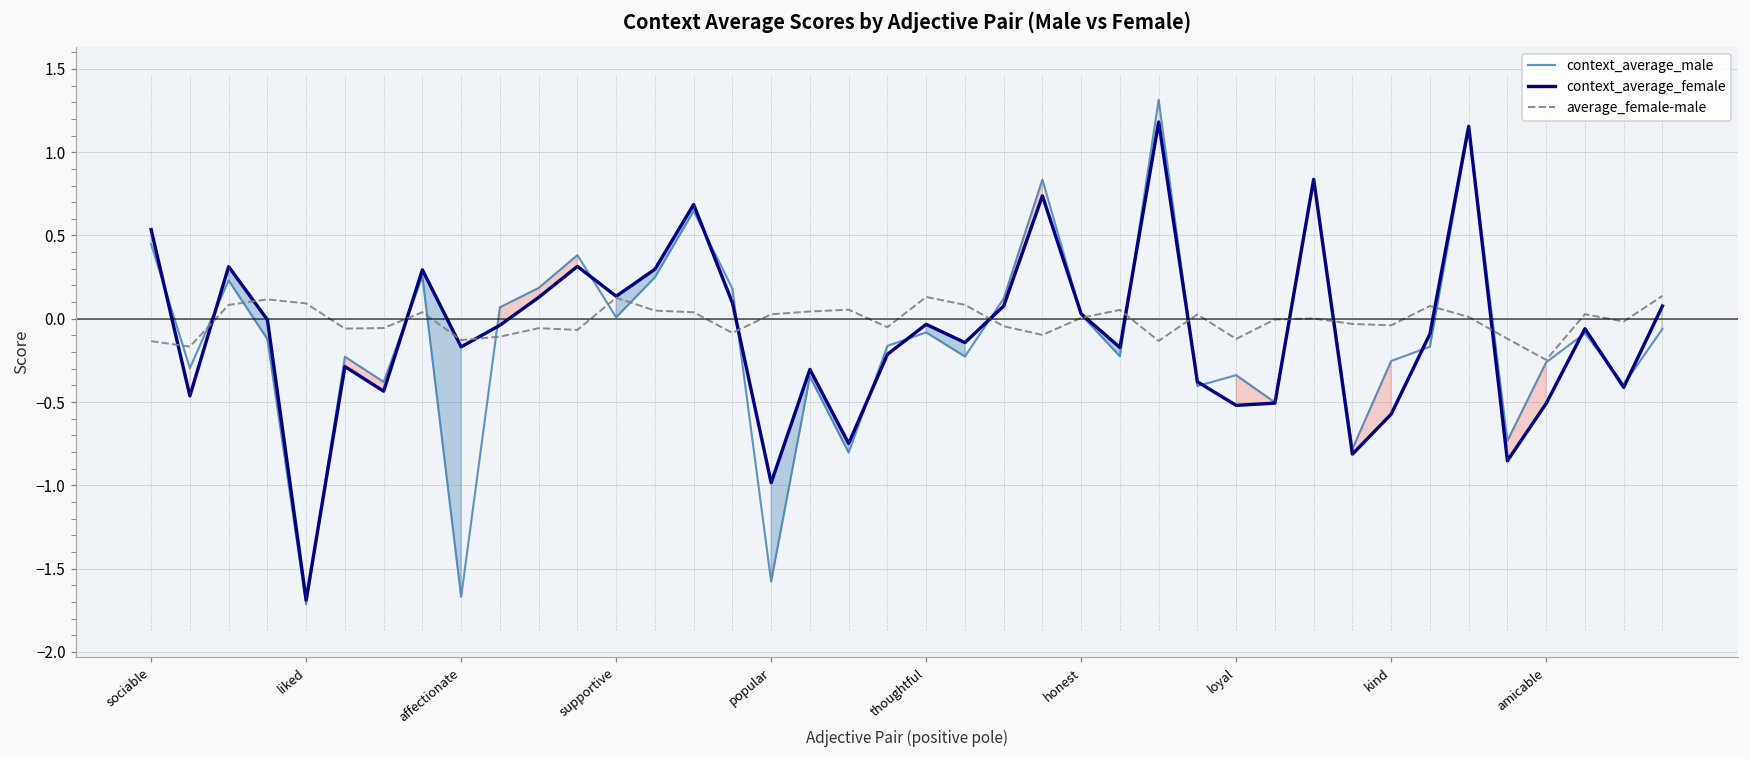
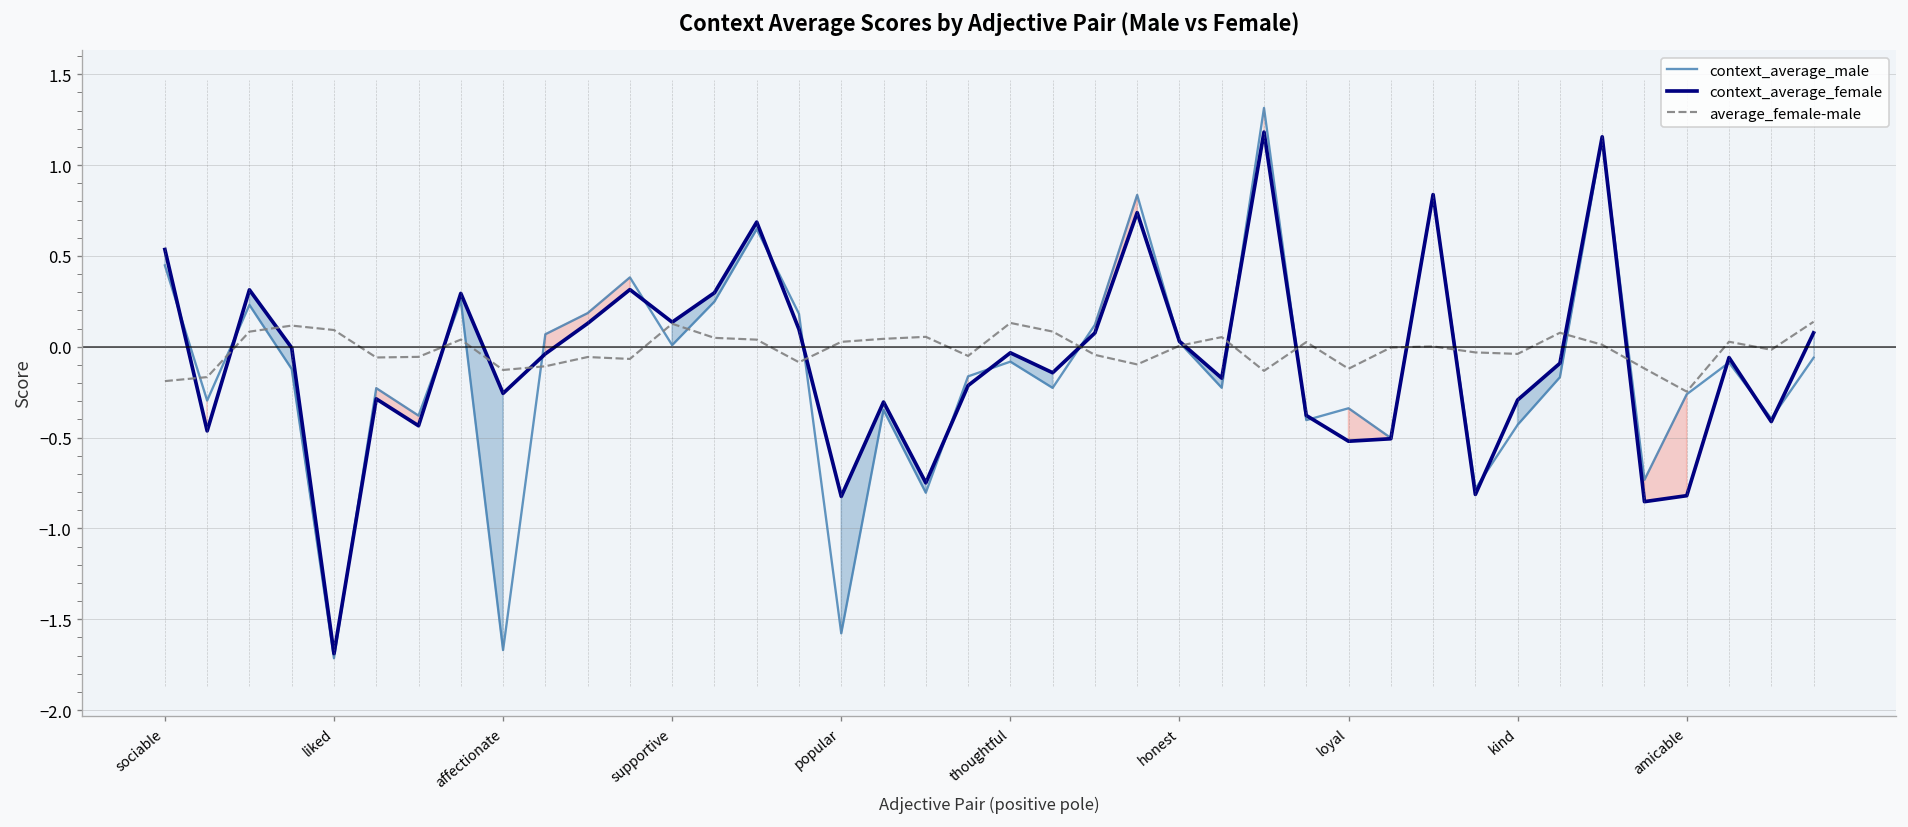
  {
    "context_average_male": {
      "sociable": 0.45,
      "liked": -1.71,
      "affectionate": -1.67,
      "supportive": 0.01,
      "popular": -1.58,
      "thoughtful": -0.08,
      "loyal": -0.34,
-     "kind": -0.25
+     "kind": -0.43
    },
    "context_average_female": {
      "sociable": 0.54,
      "liked": -1.69,
-     "affectionate": -0.17,
-     "popular": -0.98,
+     "affectionate": -0.26,
+     "popular": -0.82,
      "thoughtful": -0.03,
      "loyal": -0.52,
-     "kind": -0.57,
-     "amicable": -0.51
+     "kind": -0.29,
+     "amicable": -0.82
    },
    "average_female-male": {
-     "sociable": -0.13,
+     "sociable": -0.19,
      "liked": 0.09,
      "affectionate": -0.13,
      "popular": 0.03,
      "thoughtful": 0.13,
      "honest": 0.01,
      "loyal": -0.12,
      "kind": -0.04
    }
  }
